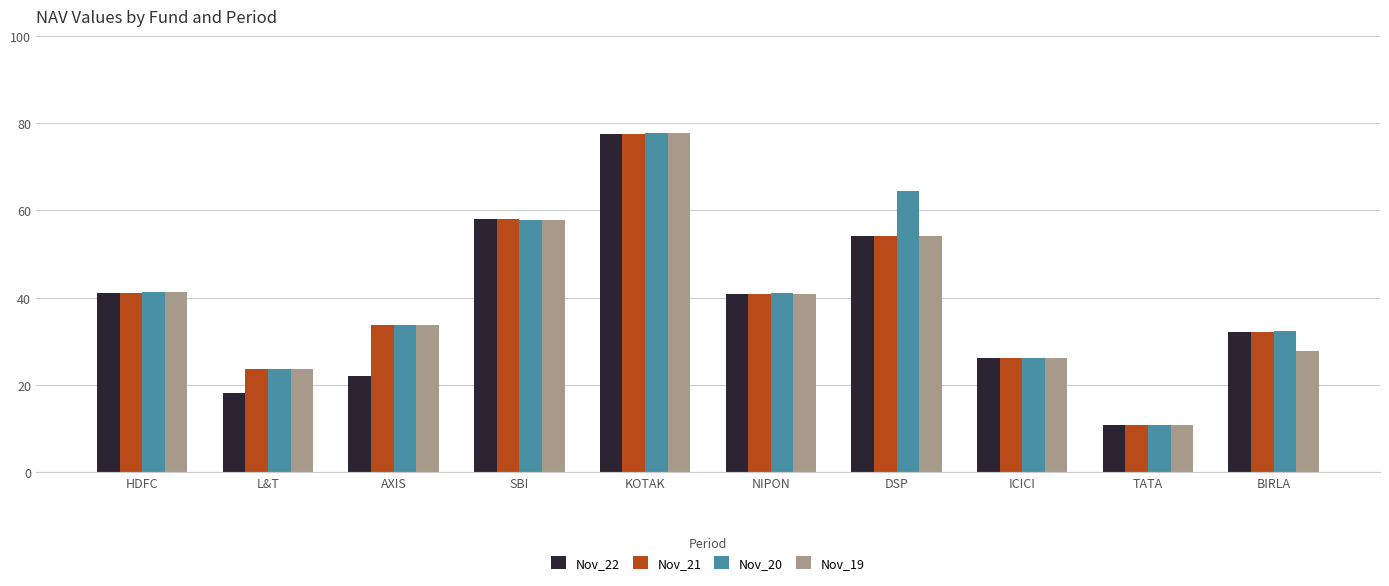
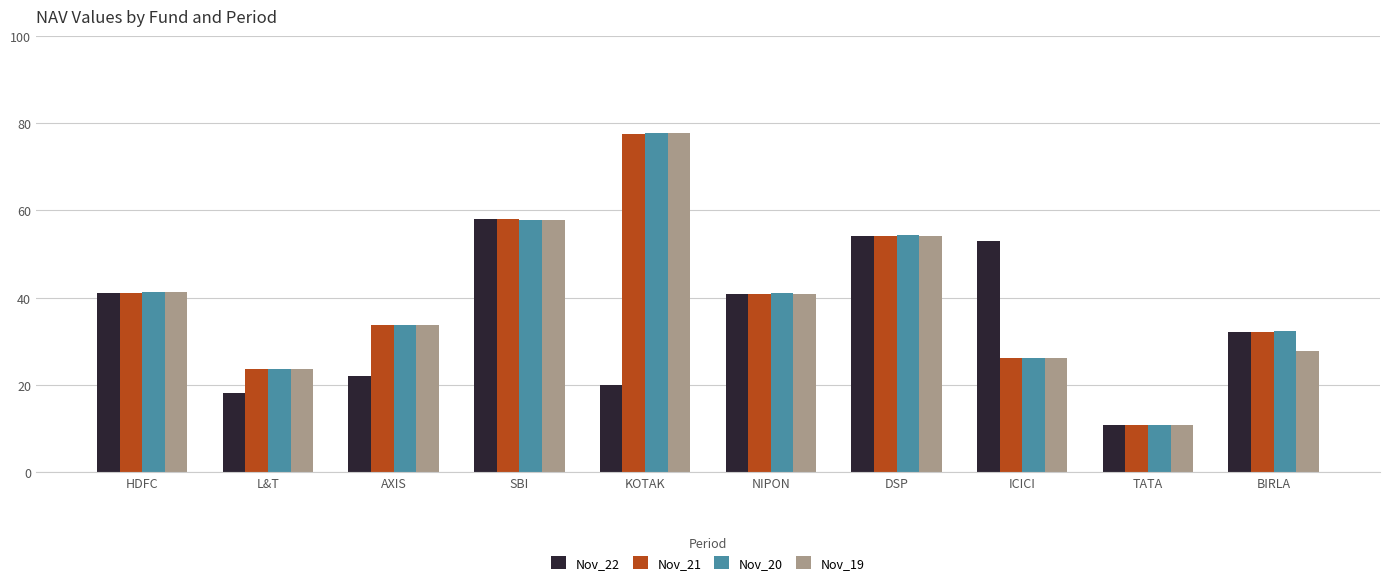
  {
    "Nov_22": {
      "HDFC": 41,
      "L&T": 18,
      "AXIS": 22,
      "SBI": 58,
-     "KOTAK": 77,
+     "KOTAK": 20,
      "NIPON": 41,
      "DSP": 54,
-     "ICICI": 26,
+     "ICICI": 53,
      "TATA": 11,
      "BIRLA": 32
    },
    "Nov_21": {
      "HDFC": 41,
      "L&T": 24,
      "AXIS": 34,
      "SBI": 58,
      "KOTAK": 77,
      "NIPON": 41,
      "DSP": 54,
      "ICICI": 26,
      "TATA": 11,
      "BIRLA": 32
    },
    "Nov_20": {
      "HDFC": 41,
      "L&T": 24,
      "AXIS": 34,
      "SBI": 58,
      "KOTAK": 78,
      "NIPON": 41,
-     "DSP": 64,
+     "DSP": 54,
      "ICICI": 26,
      "TATA": 11,
      "BIRLA": 32
    },
    "Nov_19": {
      "HDFC": 41,
      "L&T": 24,
      "AXIS": 34,
      "SBI": 58,
      "KOTAK": 78,
      "NIPON": 41,
      "DSP": 54,
      "ICICI": 26,
      "TATA": 11,
      "BIRLA": 28
    }
  }
